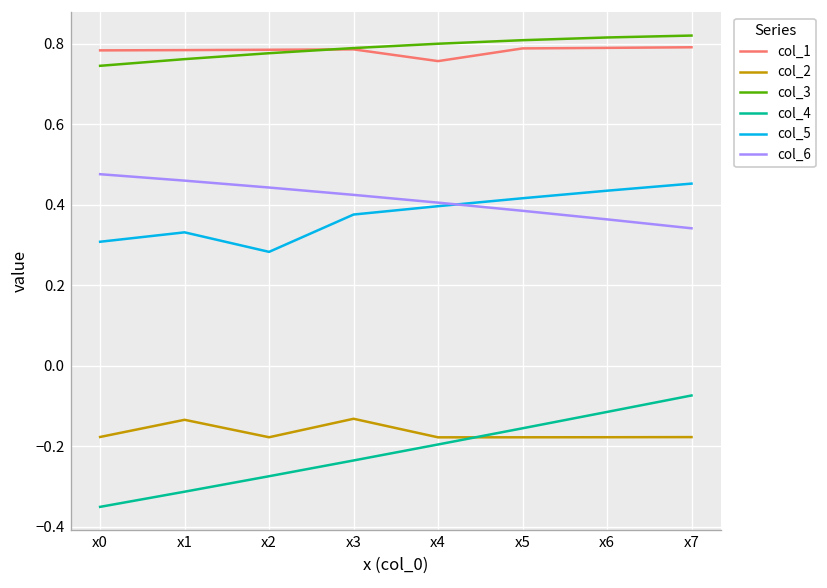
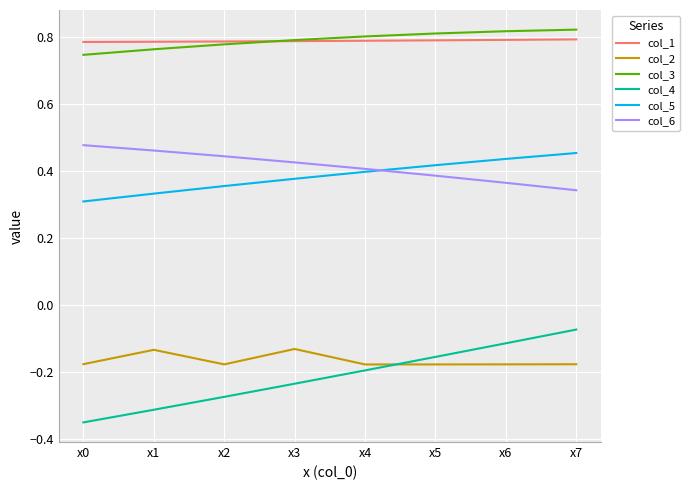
  {
    "col_1": {
      "x0": 0.78,
      "x1": 0.78,
      "x2": 0.79,
-     "x4": 0.76,
+     "x4": 0.79,
      "x5": 0.79,
      "x6": 0.79,
      "x7": 0.79
    },
    "col_2": {
      "x0": -0.18,
      "x1": -0.13,
      "x2": -0.18,
      "x3": -0.13,
      "x4": -0.18,
      "x5": -0.18,
      "x6": -0.18,
      "x7": -0.18
    },
    "col_3": {
      "x0": 0.75,
      "x1": 0.76,
      "x2": 0.78,
      "x4": 0.80,
      "x5": 0.81,
      "x6": 0.82,
      "x7": 0.82
    },
    "col_4": {
      "x0": -0.35,
      "x1": -0.31,
      "x2": -0.27,
      "x3": -0.24,
      "x4": -0.20,
      "x5": -0.16,
      "x6": -0.12,
      "x7": -0.07
    },
    "col_5": {
      "x0": 0.31,
      "x1": 0.33,
-     "x2": 0.28,
+     "x2": 0.35,
      "x3": 0.38,
      "x4": 0.40,
      "x5": 0.42,
      "x6": 0.43,
      "x7": 0.45
    },
    "col_6": {
      "x0": 0.48,
      "x1": 0.46,
      "x2": 0.44,
      "x3": 0.42,
      "x4": 0.41,
      "x5": 0.38,
      "x6": 0.36,
      "x7": 0.34
    }
  }
